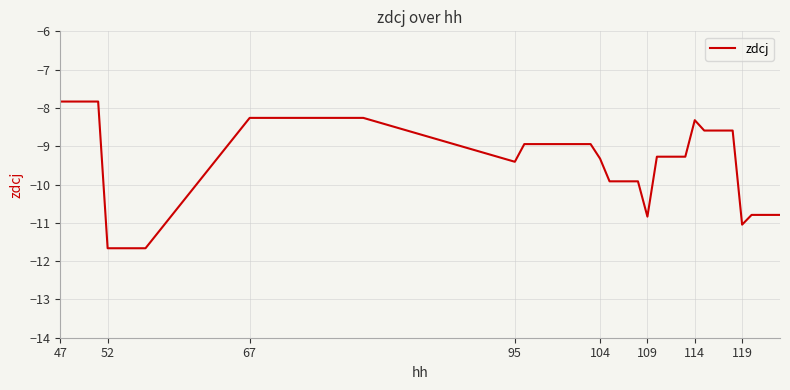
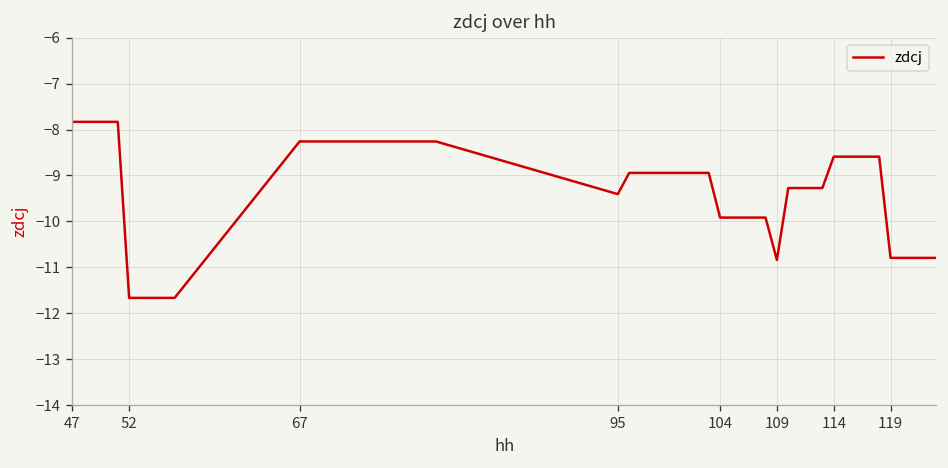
  {
    "47": -7.8,
    "52": -11.7,
    "67": -8.3,
    "95": -9.4,
-   "104": -9.3,
+   "104": -9.9,
    "109": -10.8,
-   "114": -8.3,
-   "119": -11.0
+   "114": -8.6,
+   "119": -10.8
  }
